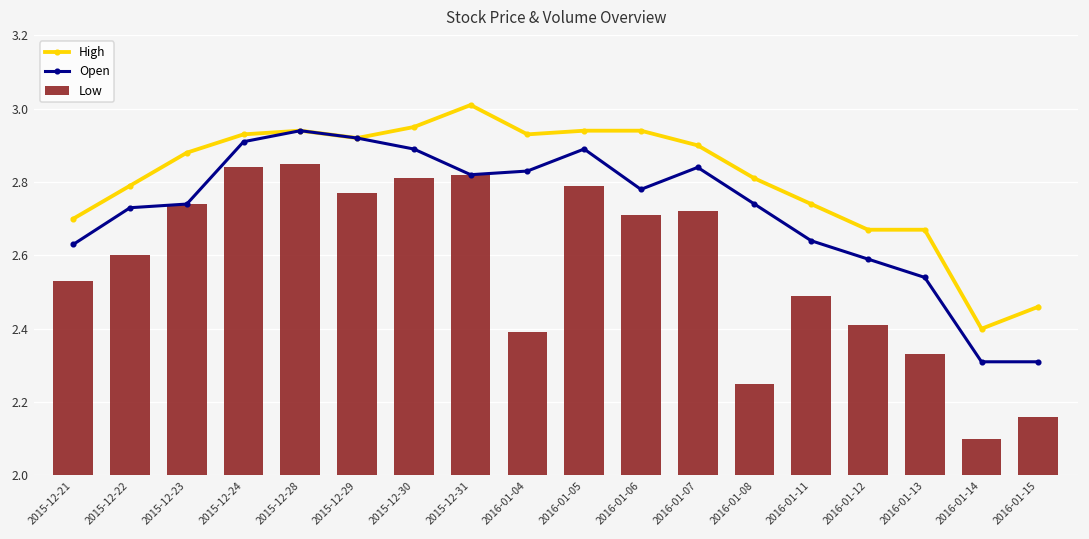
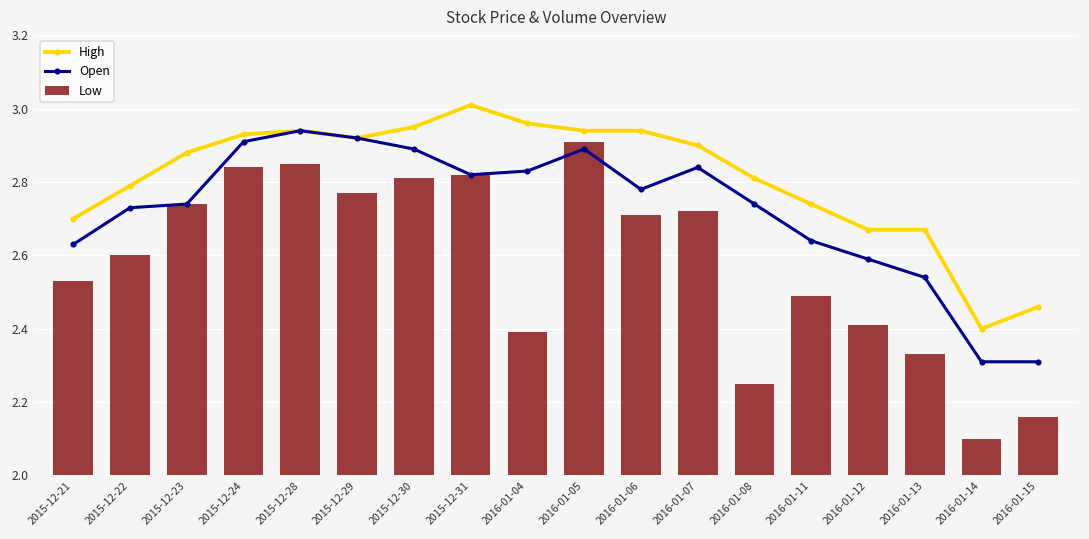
  {
    "High": {
      "2015-12-21": 2.70,
      "2015-12-22": 2.79,
      "2015-12-23": 2.88,
      "2015-12-24": 2.93,
      "2015-12-30": 2.95,
      "2015-12-31": 3.01,
-     "2016-01-04": 2.93,
+     "2016-01-04": 2.96,
      "2016-01-05": 2.94,
      "2016-01-06": 2.94,
      "2016-01-07": 2.90,
      "2016-01-08": 2.81,
      "2016-01-11": 2.74,
      "2016-01-12": 2.67,
      "2016-01-13": 2.67,
      "2016-01-14": 2.40,
      "2016-01-15": 2.46
    },
    "Low": {
      "2015-12-21": 2.53,
      "2015-12-22": 2.60,
      "2015-12-23": 2.74,
      "2015-12-24": 2.84,
      "2015-12-28": 2.85,
      "2015-12-29": 2.77,
      "2015-12-30": 2.81,
      "2015-12-31": 2.82,
      "2016-01-04": 2.39,
-     "2016-01-05": 2.79,
+     "2016-01-05": 2.91,
      "2016-01-06": 2.71,
      "2016-01-07": 2.72,
      "2016-01-08": 2.25,
      "2016-01-11": 2.49,
      "2016-01-12": 2.41,
      "2016-01-13": 2.33,
      "2016-01-14": 2.10,
      "2016-01-15": 2.16
    },
    "Open": {
      "2015-12-21": 2.63,
      "2015-12-22": 2.73,
      "2015-12-23": 2.74,
      "2015-12-24": 2.91,
      "2015-12-30": 2.89,
      "2015-12-31": 2.82,
      "2016-01-04": 2.83,
      "2016-01-05": 2.89,
      "2016-01-06": 2.78,
      "2016-01-07": 2.84,
      "2016-01-08": 2.74,
      "2016-01-11": 2.64,
      "2016-01-12": 2.59,
      "2016-01-13": 2.54,
      "2016-01-14": 2.31,
      "2016-01-15": 2.31
    }
  }
